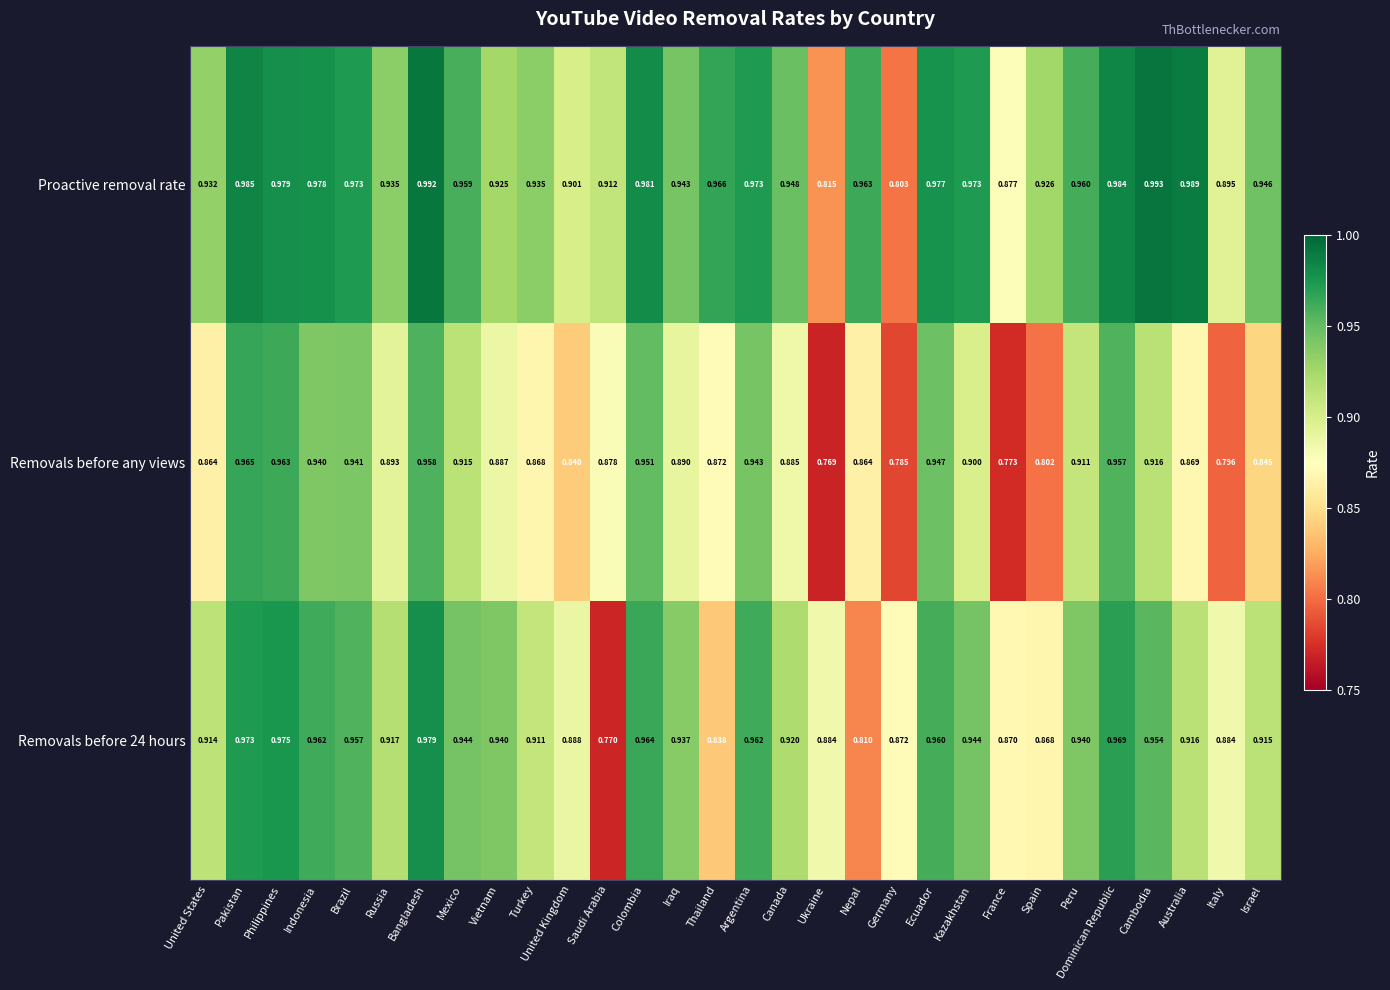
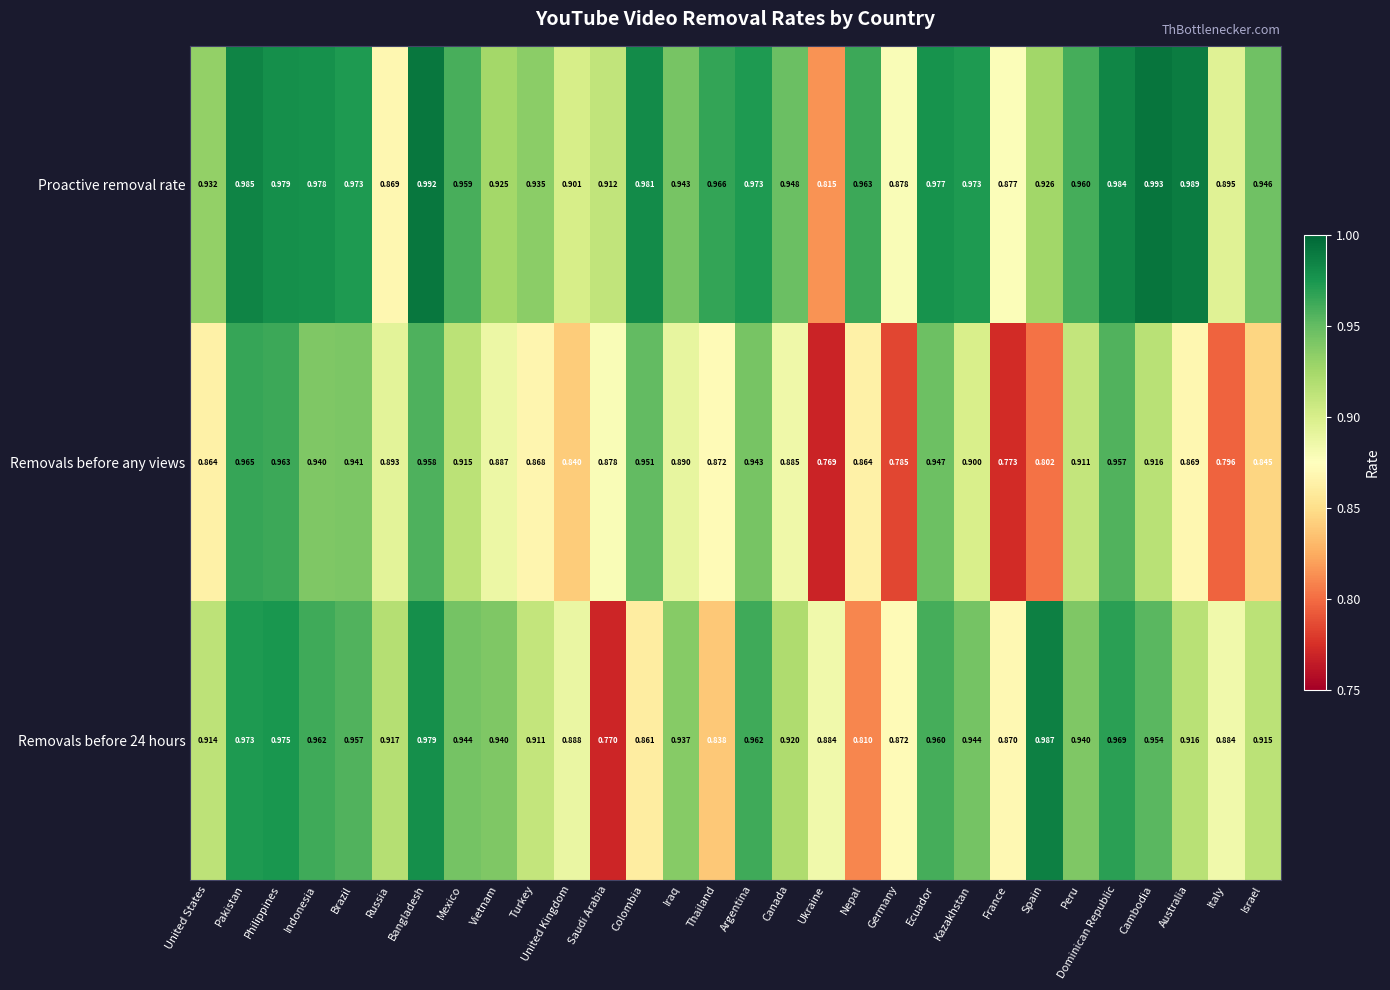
  {
    "Proactive removal rate": {
      "United States": 0.932,
      "Pakistan": 0.985,
      "Philippines": 0.979,
      "Indonesia": 0.978,
      "Brazil": 0.973,
-     "Russia": 0.935,
+     "Russia": 0.869,
      "Bangladesh": 0.992,
      "Mexico": 0.959,
      "Vietnam": 0.925,
      "Turkey": 0.935,
      "United Kingdom": 0.901,
      "Saudi Arabia": 0.912,
      "Colombia": 0.981,
      "Iraq": 0.943,
      "Thailand": 0.966,
      "Argentina": 0.973,
      "Canada": 0.948,
      "Ukraine": 0.815,
      "Nepal": 0.963,
-     "Germany": 0.803,
+     "Germany": 0.878,
      "Ecuador": 0.977,
      "Kazakhstan": 0.973,
      "France": 0.877,
      "Spain": 0.926,
      "Peru": 0.960,
      "Dominican Republic": 0.984,
      "Cambodia": 0.993,
      "Australia": 0.989,
      "Italy": 0.895,
      "Israel": 0.946
    },
    "Removals before any views": {
      "United States": 0.864,
      "Pakistan": 0.965,
      "Philippines": 0.963,
      "Indonesia": 0.940,
      "Brazil": 0.941,
      "Russia": 0.893,
      "Bangladesh": 0.958,
      "Mexico": 0.915,
      "Vietnam": 0.887,
      "Turkey": 0.868,
      "United Kingdom": 0.840,
      "Saudi Arabia": 0.878,
      "Colombia": 0.951,
      "Iraq": 0.890,
      "Thailand": 0.872,
      "Argentina": 0.943,
      "Canada": 0.885,
      "Ukraine": 0.769,
      "Nepal": 0.864,
      "Germany": 0.785,
      "Ecuador": 0.947,
      "Kazakhstan": 0.900,
      "France": 0.773,
      "Spain": 0.802,
      "Peru": 0.911,
      "Dominican Republic": 0.957,
      "Cambodia": 0.916,
      "Australia": 0.869,
      "Italy": 0.796,
      "Israel": 0.845
    },
    "Removals before 24 hours": {
      "United States": 0.914,
      "Pakistan": 0.973,
      "Philippines": 0.975,
      "Indonesia": 0.962,
      "Brazil": 0.957,
      "Russia": 0.917,
      "Bangladesh": 0.979,
      "Mexico": 0.944,
      "Vietnam": 0.940,
      "Turkey": 0.911,
      "United Kingdom": 0.888,
      "Saudi Arabia": 0.770,
-     "Colombia": 0.964,
+     "Colombia": 0.861,
      "Iraq": 0.937,
      "Thailand": 0.838,
      "Argentina": 0.962,
      "Canada": 0.920,
      "Ukraine": 0.884,
      "Nepal": 0.810,
      "Germany": 0.872,
      "Ecuador": 0.960,
      "Kazakhstan": 0.944,
      "France": 0.870,
-     "Spain": 0.868,
+     "Spain": 0.987,
      "Peru": 0.940,
      "Dominican Republic": 0.969,
      "Cambodia": 0.954,
      "Australia": 0.916,
      "Italy": 0.884,
      "Israel": 0.915
    }
  }
